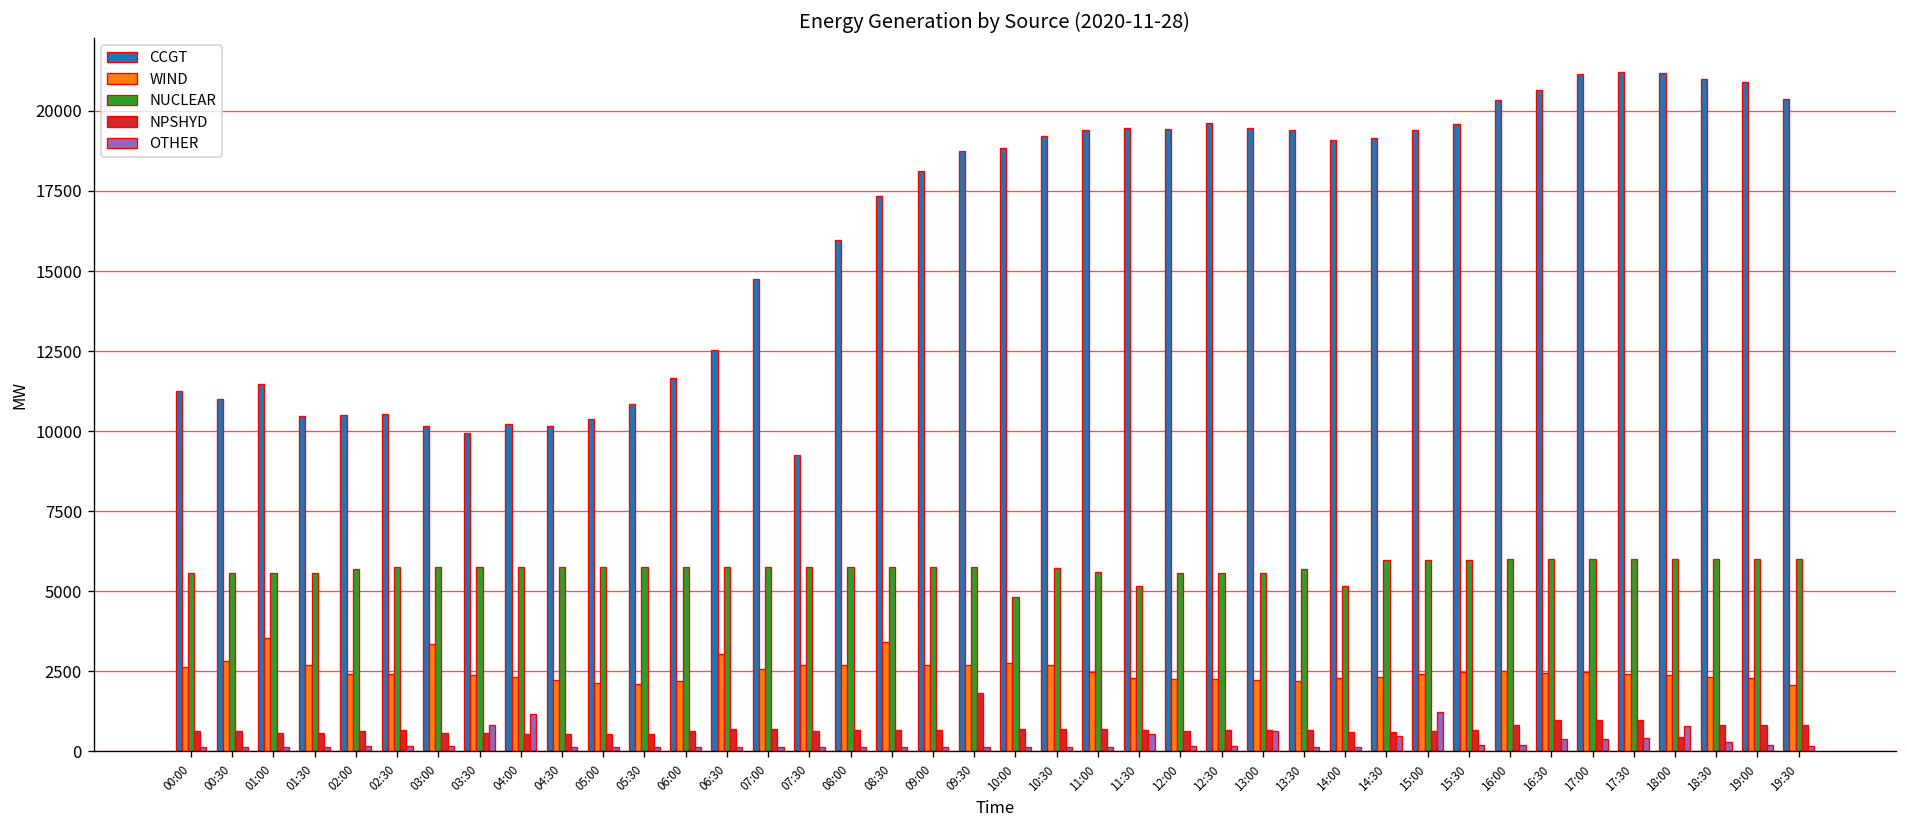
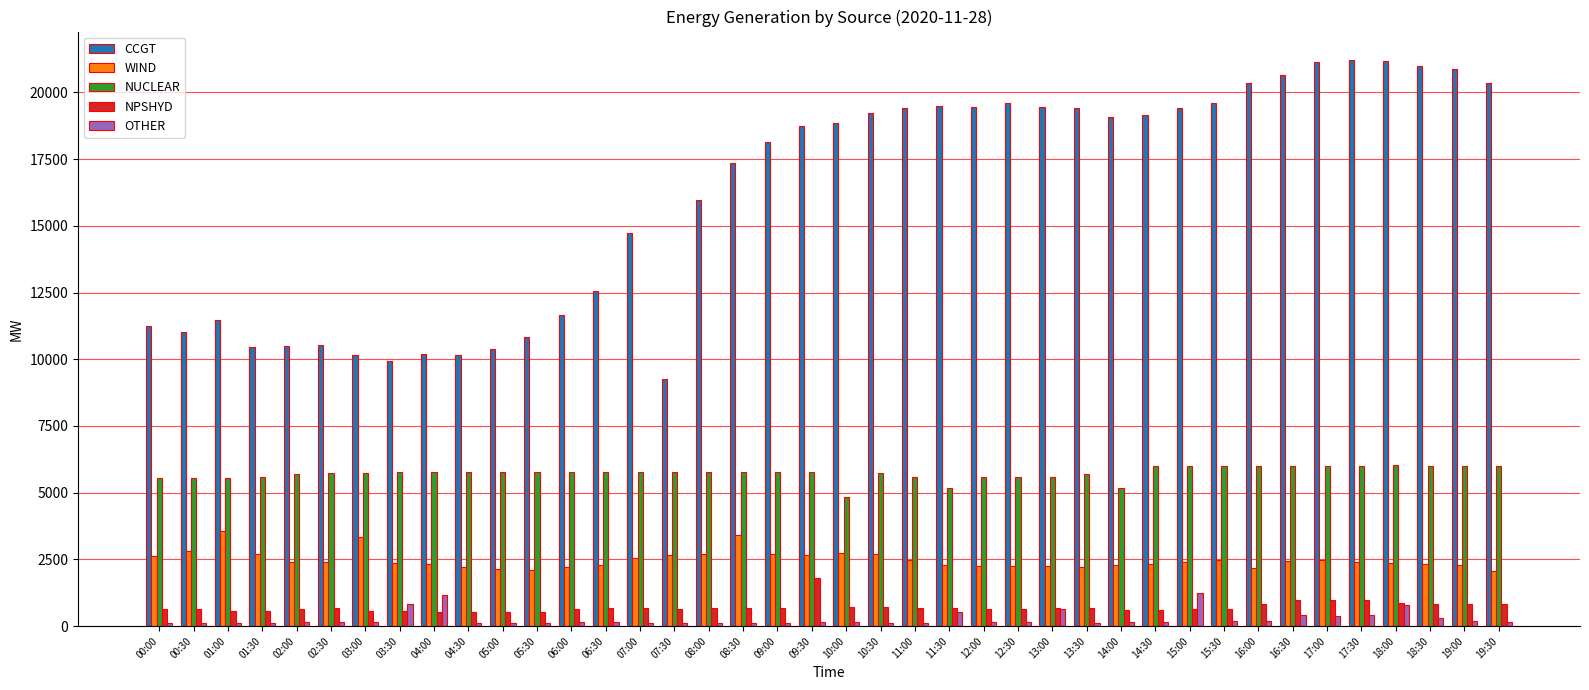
  {
    "CCGT": {
      "00:00": 11200,
      "00:30": 11000,
      "01:00": 11500,
      "01:30": 10500,
      "02:00": 10500,
      "02:30": 10500,
      "03:00": 10200,
      "03:30": 9900,
      "04:00": 10200,
      "04:30": 10200,
      "05:00": 10400,
      "05:30": 10900,
      "06:00": 11700,
      "06:30": 12500,
      "07:00": 14700,
      "07:30": 9200,
      "08:00": 16000,
      "08:30": 17300,
      "09:00": 18100,
      "09:30": 18700,
      "10:00": 18800,
      "10:30": 19200,
      "11:00": 19400,
      "11:30": 19500,
      "12:00": 19400,
      "12:30": 19600,
      "13:00": 19500,
      "13:30": 19400,
      "14:00": 19100,
      "14:30": 19100,
      "15:00": 19400,
      "15:30": 19600,
      "16:00": 20300,
      "16:30": 20700,
      "17:00": 21100,
      "17:30": 21200,
      "18:00": 21200,
      "18:30": 21000,
      "19:00": 20900,
      "19:30": 20400
    },
    "WIND": {
      "00:00": 2600,
      "00:30": 2800,
      "01:00": 3500,
      "01:30": 2700,
      "02:00": 2400,
      "02:30": 2400,
      "03:00": 3400,
      "03:30": 2400,
      "04:00": 2300,
      "04:30": 2200,
      "05:00": 2100,
      "05:30": 2100,
      "06:00": 2200,
-     "06:30": 3000,
+     "06:30": 2300,
      "07:00": 2600,
      "07:30": 2700,
      "08:00": 2700,
      "08:30": 3400,
      "09:00": 2700,
      "09:30": 2700,
      "10:00": 2800,
      "10:30": 2700,
      "11:00": 2500,
      "11:30": 2300,
      "12:00": 2300,
      "12:30": 2200,
      "13:00": 2200,
      "13:30": 2200,
      "14:00": 2300,
      "14:30": 2300,
      "15:00": 2400,
      "15:30": 2500,
-     "16:00": 2500,
+     "16:00": 2200,
      "16:30": 2500,
      "17:00": 2500,
      "17:30": 2400,
      "18:00": 2400,
      "18:30": 2300,
      "19:00": 2300,
      "19:30": 2100
    },
    "NUCLEAR": {
      "00:00": 5600,
      "00:30": 5600,
      "01:00": 5600,
      "01:30": 5600,
      "02:00": 5700,
      "02:30": 5800,
      "03:00": 5800,
      "03:30": 5800,
      "04:00": 5800,
      "04:30": 5800,
      "05:00": 5800,
      "05:30": 5800,
      "06:00": 5800,
      "06:30": 5800,
      "07:00": 5800,
      "07:30": 5800,
      "08:00": 5800,
      "08:30": 5800,
      "09:00": 5800,
      "09:30": 5800,
      "10:00": 4800,
      "10:30": 5700,
      "11:00": 5600,
      "11:30": 5200,
      "12:00": 5600,
      "12:30": 5600,
      "13:00": 5600,
      "13:30": 5700,
      "14:00": 5200,
      "14:30": 6000,
      "15:00": 6000,
      "15:30": 6000,
      "16:00": 6000,
      "16:30": 6000,
      "17:00": 6000,
      "17:30": 6000,
      "18:00": 6000,
      "18:30": 6000,
      "19:00": 6000,
      "19:30": 6000
    },
    "NPSHYD": {
      "00:00": 600,
      "00:30": 600,
      "01:00": 600,
      "01:30": 600,
      "02:00": 600,
      "02:30": 700,
      "03:00": 600,
      "03:30": 600,
      "04:00": 500,
      "04:30": 500,
      "05:00": 500,
      "05:30": 500,
      "06:00": 700,
      "06:30": 700,
      "07:00": 700,
      "07:30": 600,
      "08:00": 700,
      "08:30": 700,
      "09:00": 700,
      "09:30": 1800,
      "10:00": 700,
      "10:30": 700,
      "11:00": 700,
      "11:30": 700,
      "12:00": 600,
      "12:30": 700,
      "13:00": 700,
      "13:30": 700,
      "14:00": 600,
      "14:30": 600,
      "15:00": 600,
      "15:30": 700,
      "16:00": 800,
      "16:30": 1000,
      "17:00": 1000,
      "17:30": 1000,
-     "18:00": 500,
+     "18:00": 900,
      "18:30": 800,
      "19:00": 800,
      "19:30": 800
    },
    "OTHER": {
      "00:00": 100,
      "00:30": 100,
      "01:00": 100,
      "01:30": 100,
      "02:00": 200,
      "02:30": 200,
      "03:00": 200,
      "03:30": 800,
      "04:00": 1200,
      "04:30": 100,
      "05:00": 100,
      "05:30": 100,
      "06:00": 100,
      "06:30": 200,
      "07:00": 100,
      "07:30": 100,
      "08:00": 100,
      "08:30": 100,
      "09:00": 100,
      "09:30": 100,
      "10:00": 100,
      "10:30": 100,
      "11:00": 100,
      "11:30": 500,
      "12:00": 200,
      "12:30": 200,
      "13:00": 600,
      "13:30": 100,
      "14:00": 100,
-     "14:30": 500,
+     "14:30": 200,
      "15:00": 1200,
      "15:30": 200,
      "16:00": 200,
      "16:30": 400,
      "17:00": 400,
      "17:30": 400,
      "18:00": 800,
      "18:30": 300,
      "19:00": 200,
      "19:30": 200
    }
  }
